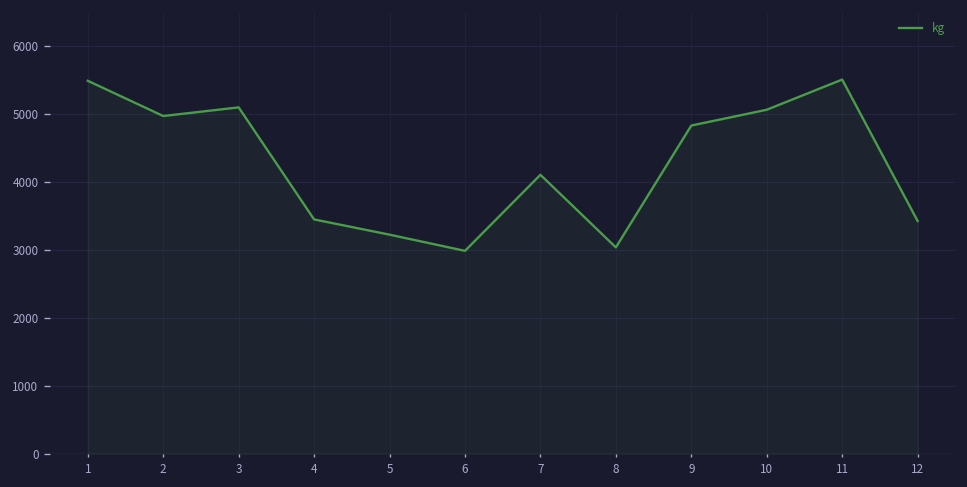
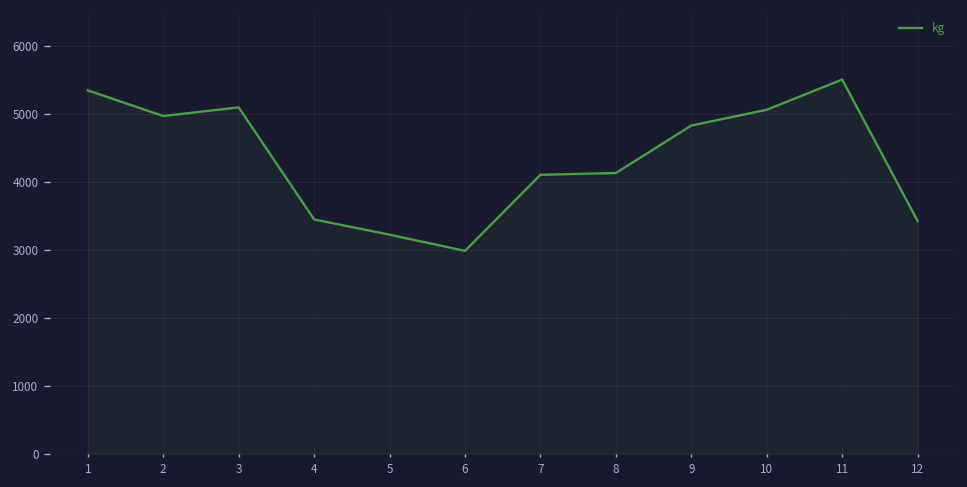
  {
-   "1": 5500,
+   "1": 5300,
    "2": 5000,
    "3": 5100,
    "4": 3400,
    "5": 3200,
    "6": 3000,
    "7": 4100,
-   "8": 3000,
+   "8": 4100,
    "9": 4800,
    "10": 5100,
    "11": 5500,
    "12": 3400
  }
